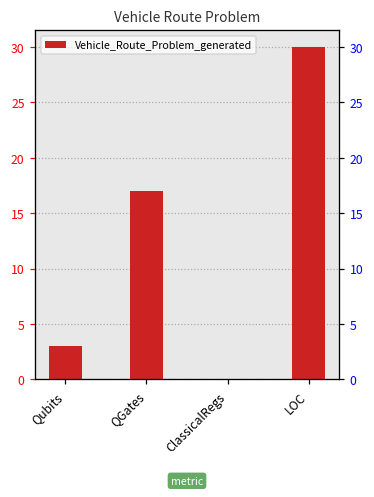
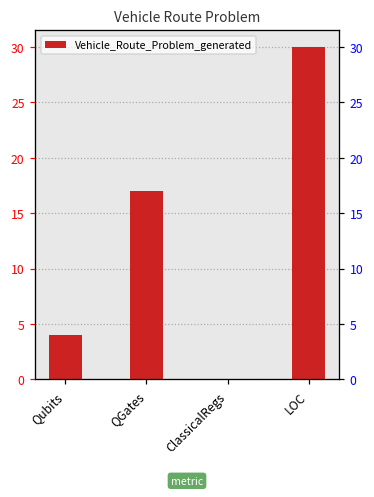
  {
-   "Qubits": 3,
+   "Qubits": 4,
    "QGates": 17,
    "ClassicalRegs": 0,
    "LOC": 30
  }
